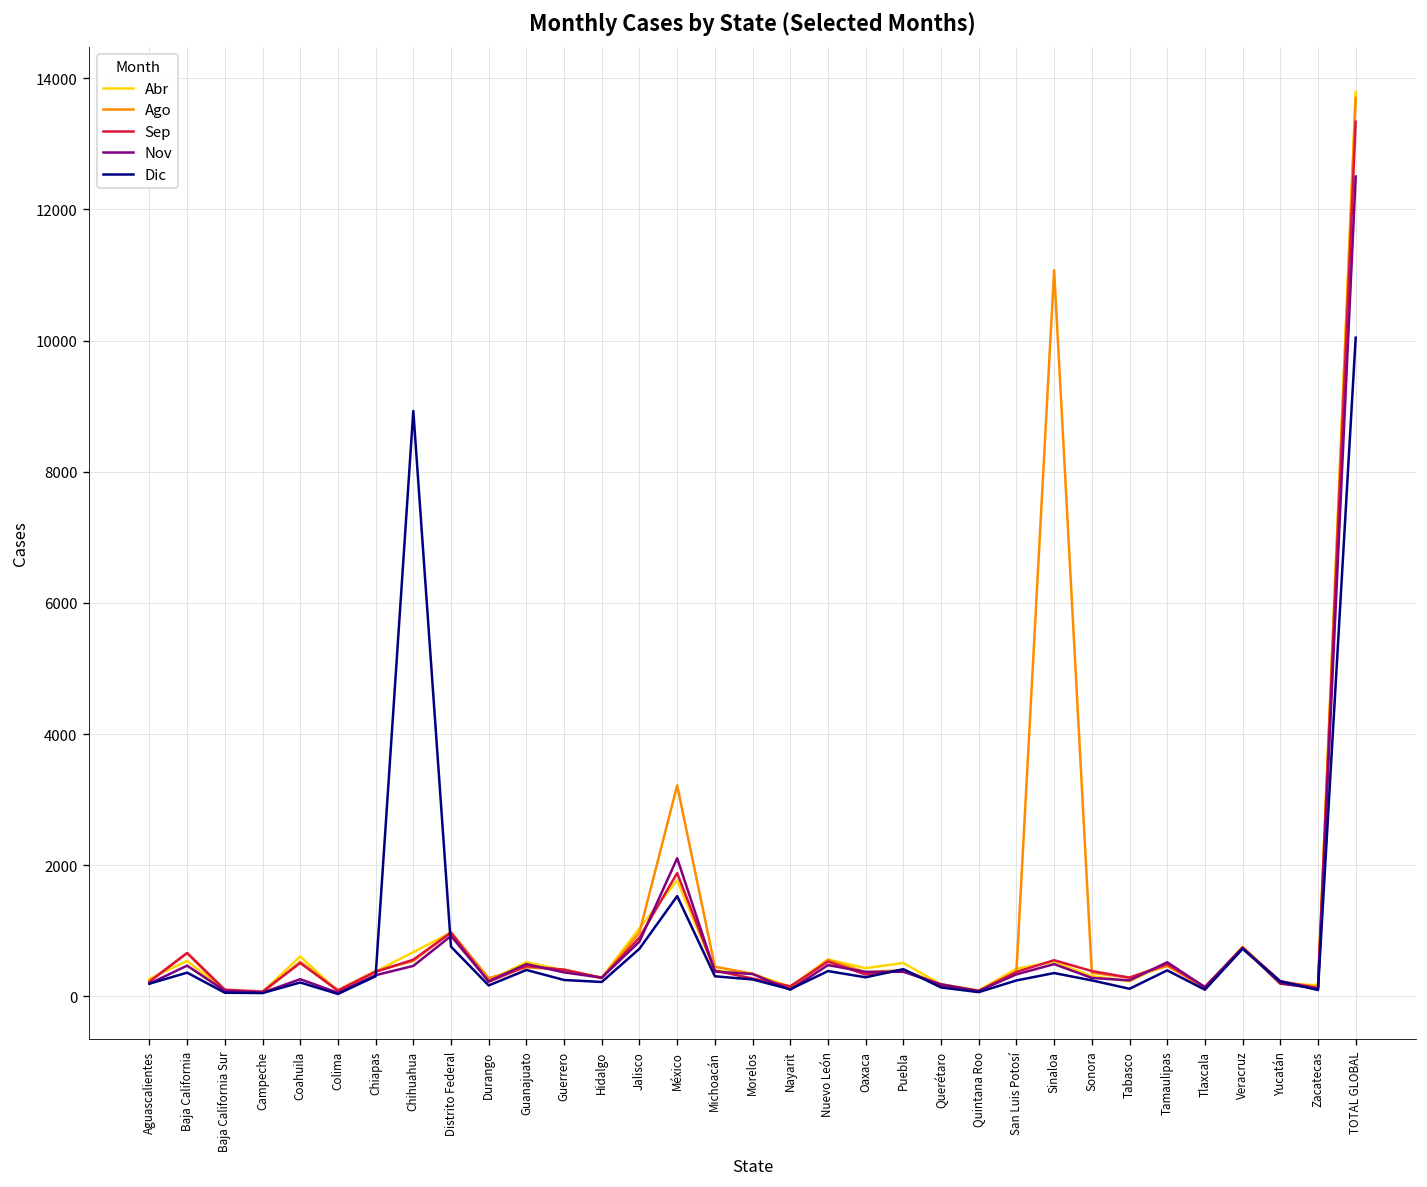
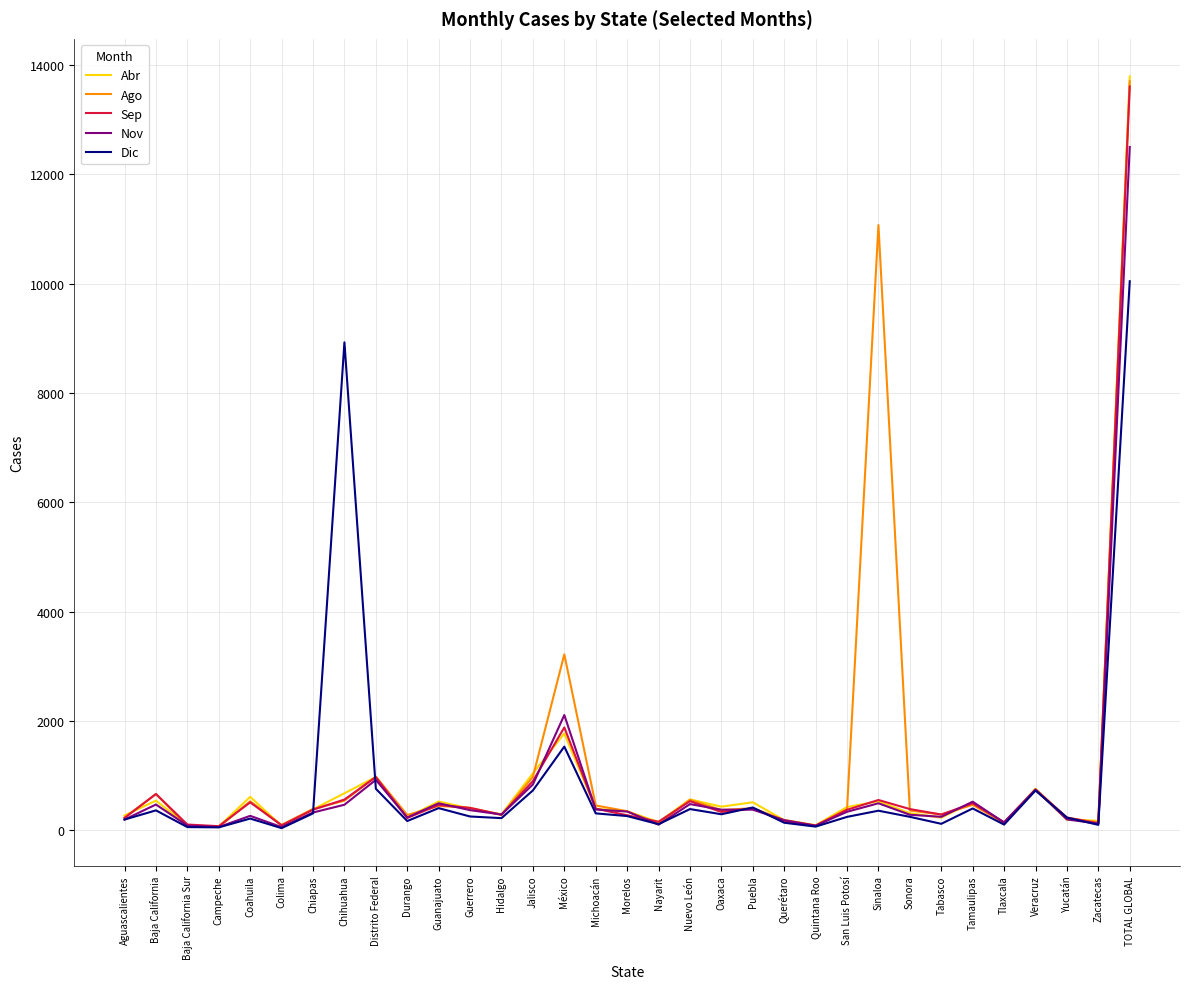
  {
    "Abr": {
      "Baja California": 500,
      "Coahuila": 600,
      "Chihuahua": 700,
      "Jalisco": 1000,
      "México": 1800,
      "Oaxaca": 400,
      "Puebla": 500,
      "TOTAL GLOBAL": 13800
    },
    "Ago": {
      "Jalisco": 1000,
      "México": 3200,
      "Michoacán": 500,
      "Sinaloa": 11100,
      "TOTAL GLOBAL": 13700
    },
    "Sep": {
      "Jalisco": 900,
      "México": 1900,
-     "TOTAL GLOBAL": 13300
+     "TOTAL GLOBAL": 13600
    },
    "Nov": {
      "Baja California": 500,
      "Coahuila": 300,
      "Chihuahua": 500,
      "Distrito Federal": 900,
      "Jalisco": 800,
      "México": 2100,
      "Nuevo León": 500,
      "TOTAL GLOBAL": 12500
    },
    "Dic": {
      "Baja California": 400,
      "Coahuila": 200,
      "Chihuahua": 8900,
      "Distrito Federal": 800,
      "Durango": 200,
      "Guerrero": 200,
      "Hidalgo": 200,
      "Jalisco": 700,
      "México": 1500,
      "Michoacán": 300,
      "Nuevo León": 400,
      "San Luis Potosí": 200,
      "Sinaloa": 400,
      "Tabasco": 100,
      "Tamaulipas": 400,
      "TOTAL GLOBAL": 10000
    }
  }
